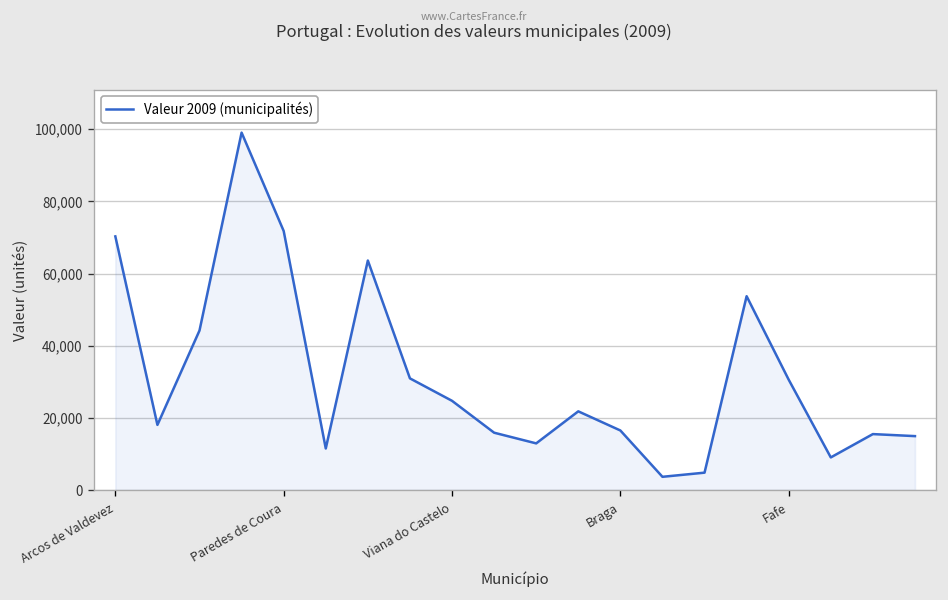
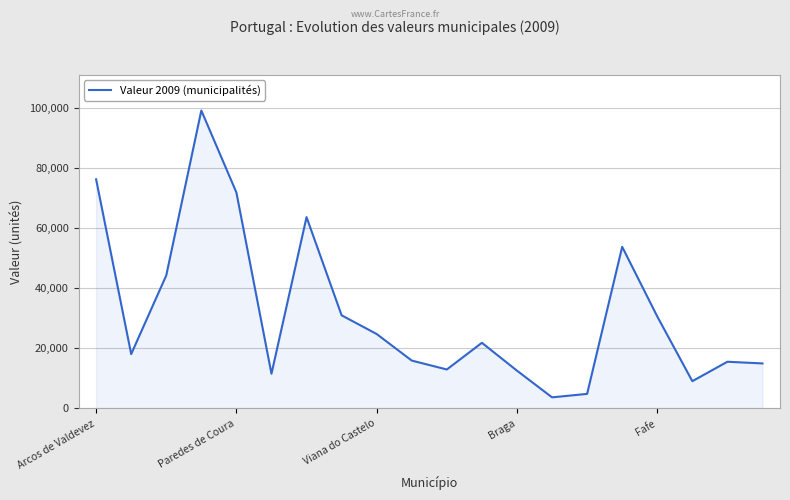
  {
-   "Arcos de Valdevez": "70,000",
+   "Arcos de Valdevez": "76,000",
    "Paredes de Coura": "72,000",
    "Viana do Castelo": "25,000",
-   "Braga": "17,000",
+   "Braga": "13,000",
    "Fafe": "31,000"
  }
